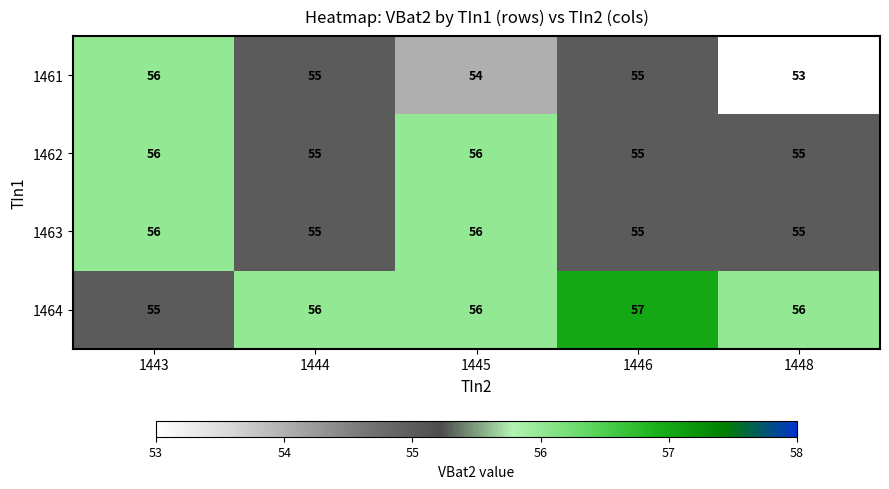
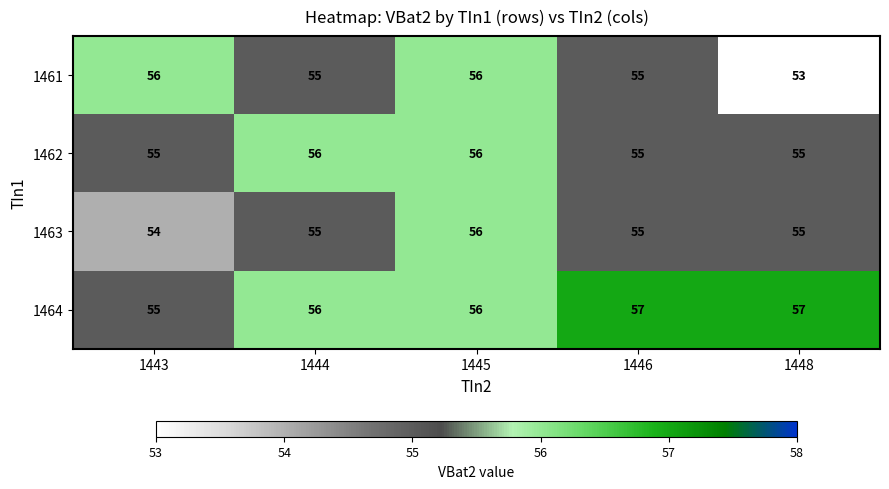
  {
    "1461": {
      "1443": 56,
      "1444": 55,
-     "1445": 54,
+     "1445": 56,
      "1446": 55,
      "1448": 53
    },
    "1462": {
-     "1443": 56,
-     "1444": 55,
+     "1443": 55,
+     "1444": 56,
      "1445": 56,
      "1446": 55,
      "1448": 55
    },
    "1463": {
-     "1443": 56,
+     "1443": 54,
      "1444": 55,
      "1445": 56,
      "1446": 55,
      "1448": 55
    },
    "1464": {
      "1443": 55,
      "1444": 56,
      "1445": 56,
      "1446": 57,
-     "1448": 56
+     "1448": 57
    }
  }
